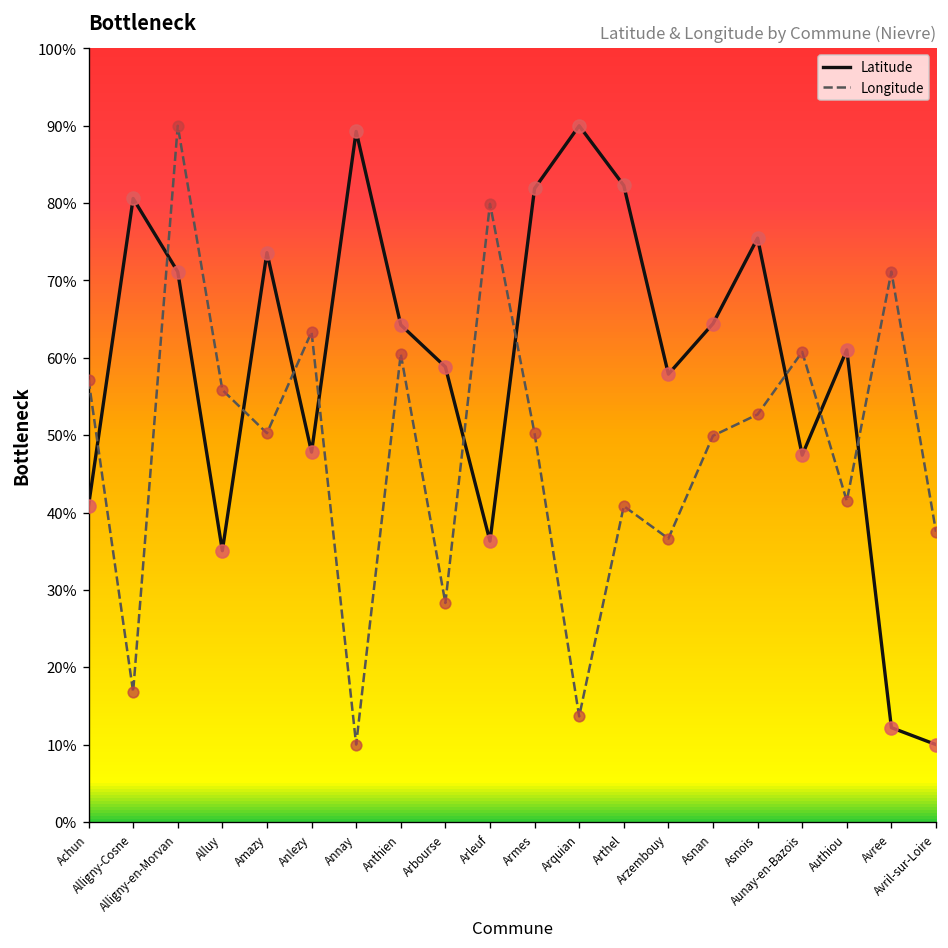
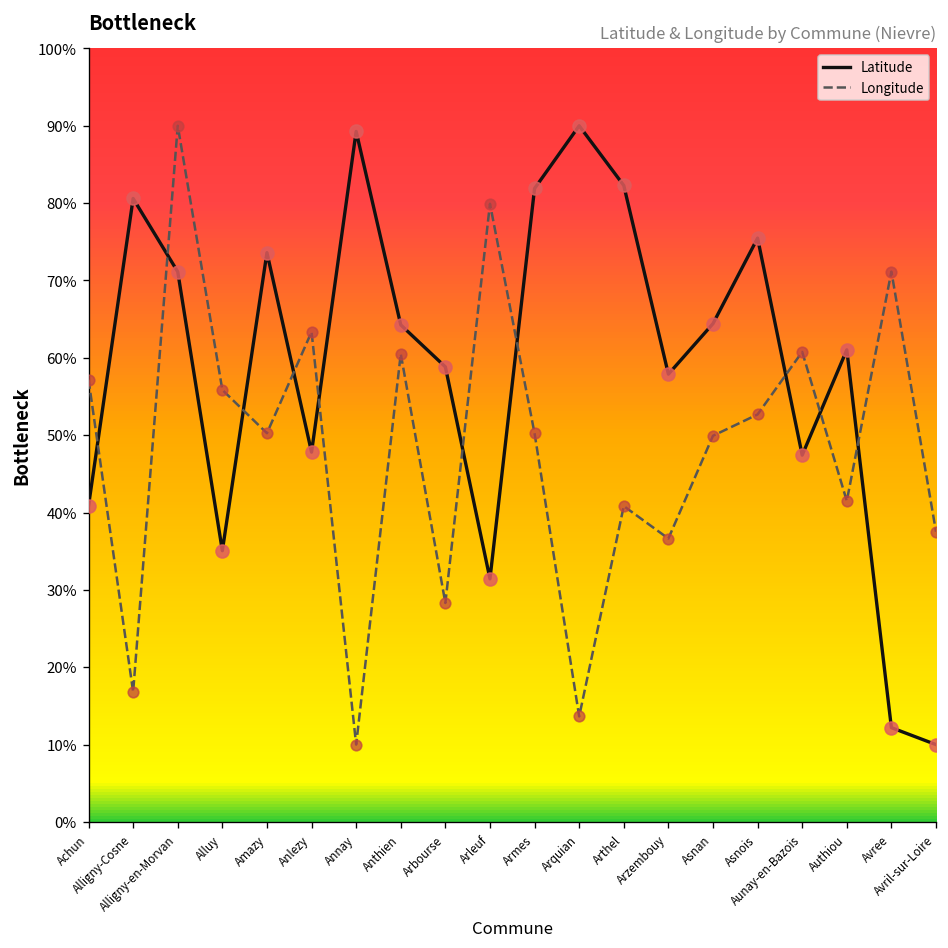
  {
    "Latitude": {
      "Achun": "41%",
      "Alligny-Cosne": "81%",
      "Alligny-en-Morvan": "71%",
      "Alluy": "35%",
      "Amazy": "74%",
      "Anlezy": "48%",
      "Annay": "89%",
      "Anthien": "64%",
      "Arbourse": "59%",
-     "Arleuf": "36%",
+     "Arleuf": "31%",
      "Armes": "82%",
      "Arquian": "90%",
      "Arthel": "82%",
      "Arzembouy": "58%",
      "Asnan": "64%",
      "Asnois": "75%",
      "Aunay-en-Bazois": "47%",
      "Authiou": "61%",
      "Avree": "12%",
      "Avril-sur-Loire": "10%"
    },
    "Longitude": {
      "Achun": "57%",
      "Alligny-Cosne": "17%",
      "Alligny-en-Morvan": "90%",
      "Alluy": "56%",
      "Amazy": "50%",
      "Anlezy": "63%",
      "Annay": "10%",
      "Anthien": "61%",
      "Arbourse": "28%",
      "Arleuf": "80%",
      "Armes": "50%",
      "Arquian": "14%",
      "Arthel": "41%",
      "Arzembouy": "37%",
      "Asnan": "50%",
      "Asnois": "53%",
      "Aunay-en-Bazois": "61%",
      "Authiou": "41%",
      "Avree": "71%",
      "Avril-sur-Loire": "38%"
    }
  }
